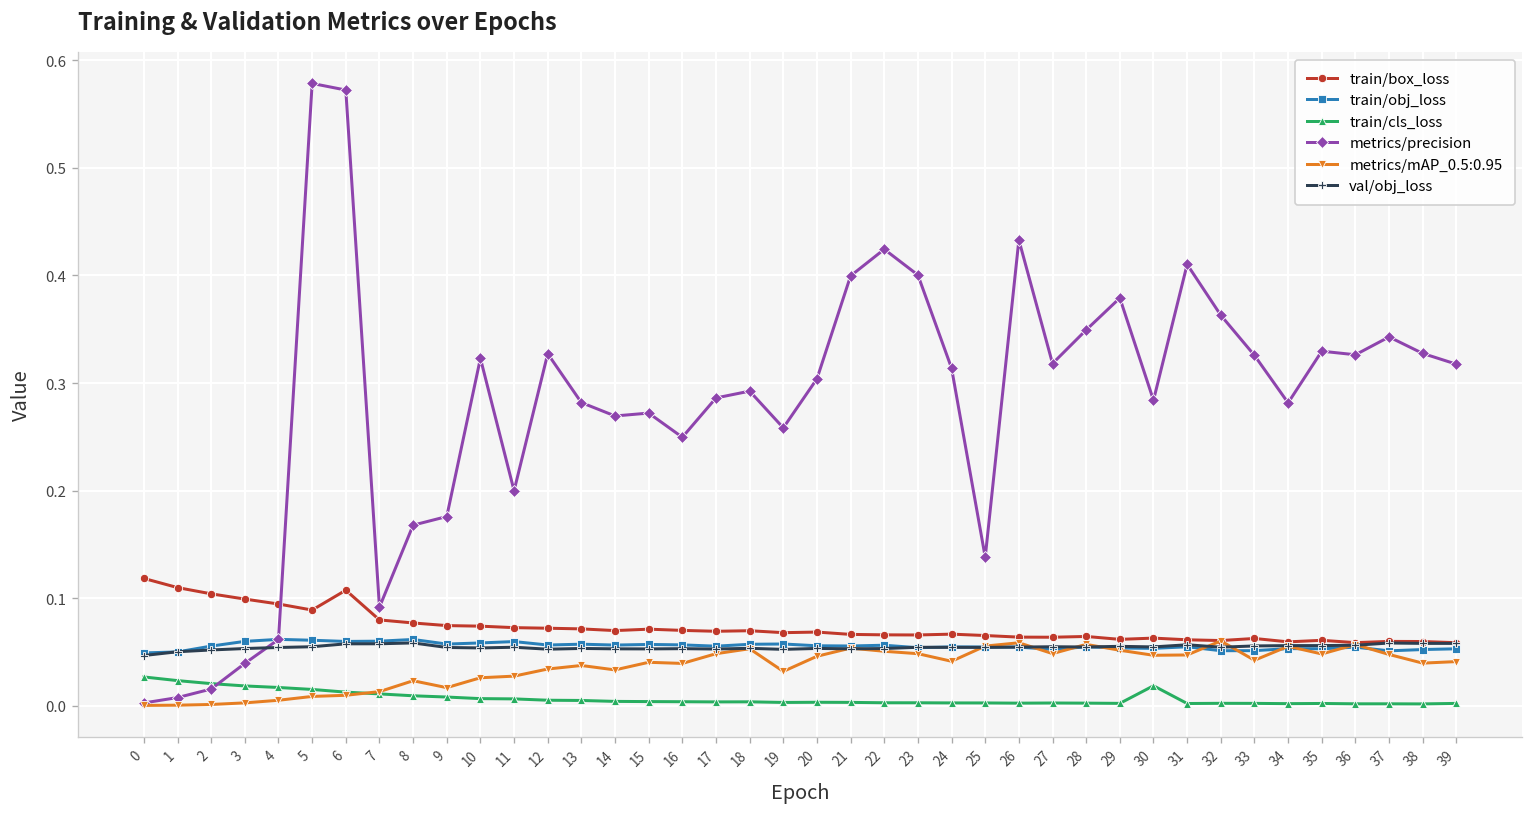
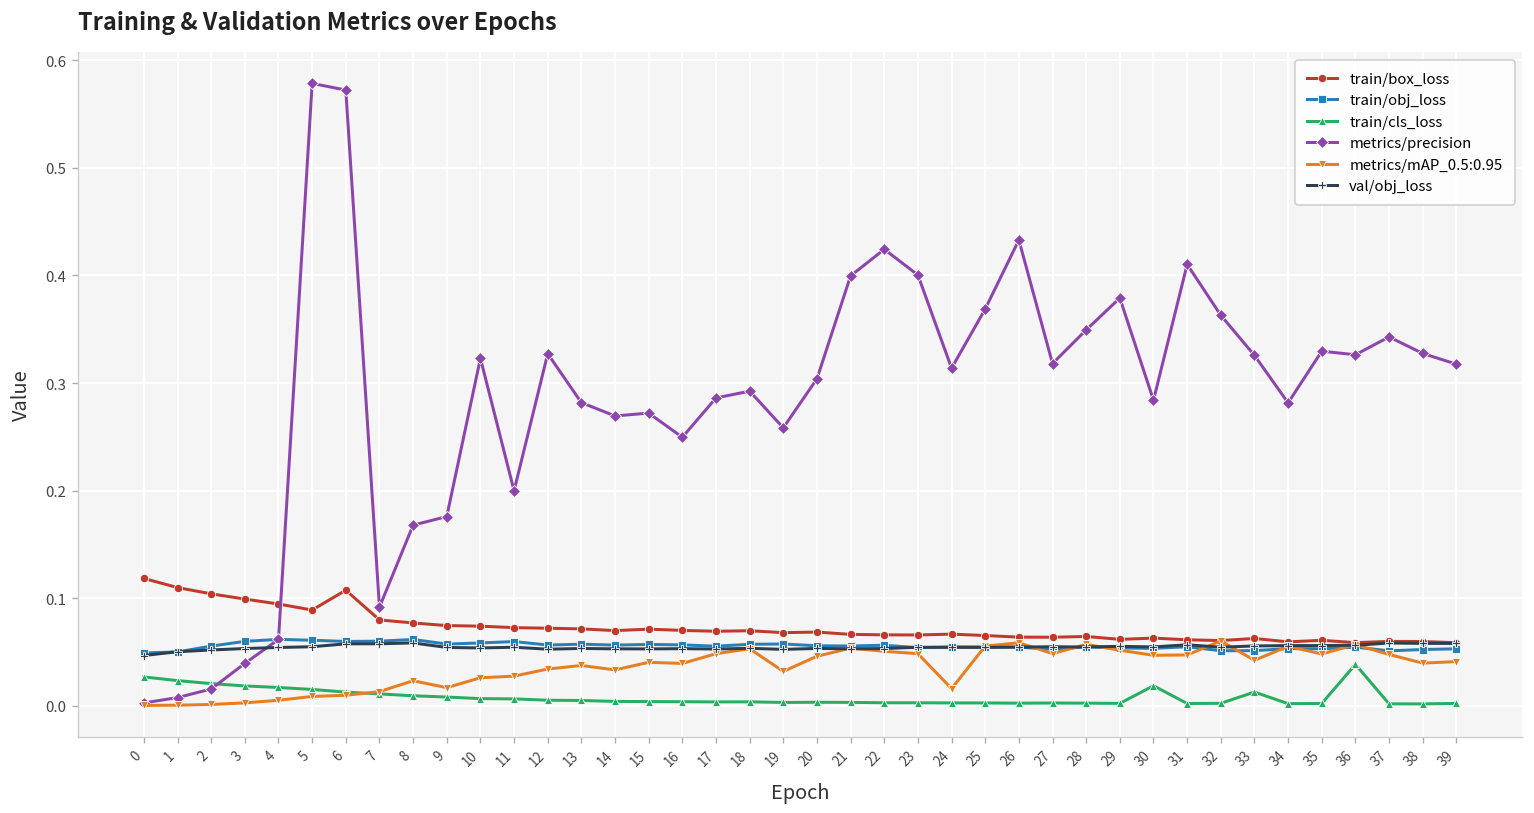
  {
    "train/box_loss": {
      "0": 0.12,
      "1": 0.11,
      "2": 0.10,
      "3": 0.10,
      "4": 0.09,
      "5": 0.09,
      "6": 0.11,
      "7": 0.08,
      "8": 0.08,
      "9": 0.07,
      "10": 0.07,
      "11": 0.07,
      "12": 0.07,
      "13": 0.07,
      "14": 0.07,
      "15": 0.07,
      "16": 0.07,
      "17": 0.07,
      "18": 0.07,
      "19": 0.07,
      "20": 0.07,
      "21": 0.07,
      "22": 0.07,
      "23": 0.07,
      "24": 0.07,
      "25": 0.07,
      "26": 0.06,
      "27": 0.06,
      "28": 0.06,
      "29": 0.06,
      "30": 0.06,
      "31": 0.06,
      "33": 0.06,
      "34": 0.06,
      "35": 0.06
    },
    "train/obj_loss": {
      "2": 0.06,
      "3": 0.06,
      "5": 0.06,
      "8": 0.06,
      "9": 0.06,
      "10": 0.06,
      "11": 0.06,
      "12": 0.06,
      "13": 0.06,
      "14": 0.06,
      "15": 0.06,
      "16": 0.06,
      "18": 0.06,
      "19": 0.06,
      "22": 0.06,
      "32": 0.05,
      "33": 0.05,
      "35": 0.05,
      "37": 0.05,
      "38": 0.05,
      "39": 0.05
    },
    "train/cls_loss": {
      "0": 0.03,
      "1": 0.02,
      "2": 0.02,
      "3": 0.02,
      "4": 0.02,
      "5": 0.02,
      "6": 0.01,
      "8": 0.01,
      "9": 0.01,
      "10": 0.01,
      "11": 0.01,
      "12": 0.01,
      "13": 0.00,
      "14": 0.00,
      "15": 0.00,
      "16": 0.00,
      "17": 0.00,
      "18": 0.00,
      "19": 0.00,
      "20": 0.00,
      "21": 0.00,
      "22": 0.00,
      "23": 0.00,
      "24": 0.00,
      "25": 0.00,
      "26": 0.00,
      "27": 0.00,
      "28": 0.00,
      "29": 0.00,
      "30": 0.02,
      "31": 0.00,
      "32": 0.00,
-     "33": 0.00,
+     "33": 0.01,
      "34": 0.00,
      "35": 0.00,
-     "36": 0.00,
+     "36": 0.04,
      "37": 0.00,
      "38": 0.00,
      "39": 0.00
    },
    "metrics/precision": {
      "1": 0.01,
      "2": 0.02,
      "3": 0.04,
      "5": 0.58,
      "6": 0.57,
      "7": 0.09,
      "8": 0.17,
      "9": 0.18,
      "10": 0.32,
      "11": 0.20,
      "12": 0.33,
      "13": 0.28,
      "14": 0.27,
      "15": 0.27,
      "16": 0.25,
      "17": 0.29,
      "18": 0.29,
      "19": 0.26,
      "20": 0.30,
      "21": 0.40,
      "22": 0.42,
      "23": 0.40,
      "24": 0.31,
-     "25": 0.14,
+     "25": 0.37,
      "26": 0.43,
      "27": 0.32,
      "28": 0.35,
      "29": 0.38,
      "30": 0.28,
      "31": 0.41,
      "32": 0.36,
      "33": 0.33,
      "34": 0.28,
      "35": 0.33,
      "36": 0.33,
      "37": 0.34,
      "38": 0.33,
      "39": 0.32
    },
    "metrics/mAP_0.5:0.95": {
      "1": 0.00,
      "2": 0.00,
      "3": 0.00,
      "4": 0.01,
      "5": 0.01,
      "6": 0.01,
      "8": 0.02,
      "9": 0.02,
      "10": 0.03,
      "11": 0.03,
      "12": 0.03,
      "13": 0.04,
      "14": 0.03,
      "15": 0.04,
      "16": 0.04,
      "17": 0.05,
      "19": 0.03,
      "20": 0.05,
      "23": 0.05,
-     "24": 0.04,
+     "24": 0.02,
      "26": 0.06,
      "27": 0.05,
      "30": 0.05,
      "31": 0.05,
      "33": 0.04,
      "35": 0.05,
      "37": 0.05,
      "38": 0.04,
      "39": 0.04
    },
    "val/obj_loss": {
      "2": 0.05,
      "3": 0.05,
      "4": 0.05,
      "5": 0.05,
      "8": 0.06,
      "9": 0.05,
      "10": 0.05,
      "11": 0.05,
      "12": 0.05,
      "13": 0.05,
      "14": 0.05,
      "15": 0.05,
      "16": 0.05,
      "19": 0.05,
      "32": 0.05,
      "33": 0.06,
      "35": 0.06
    }
  }
